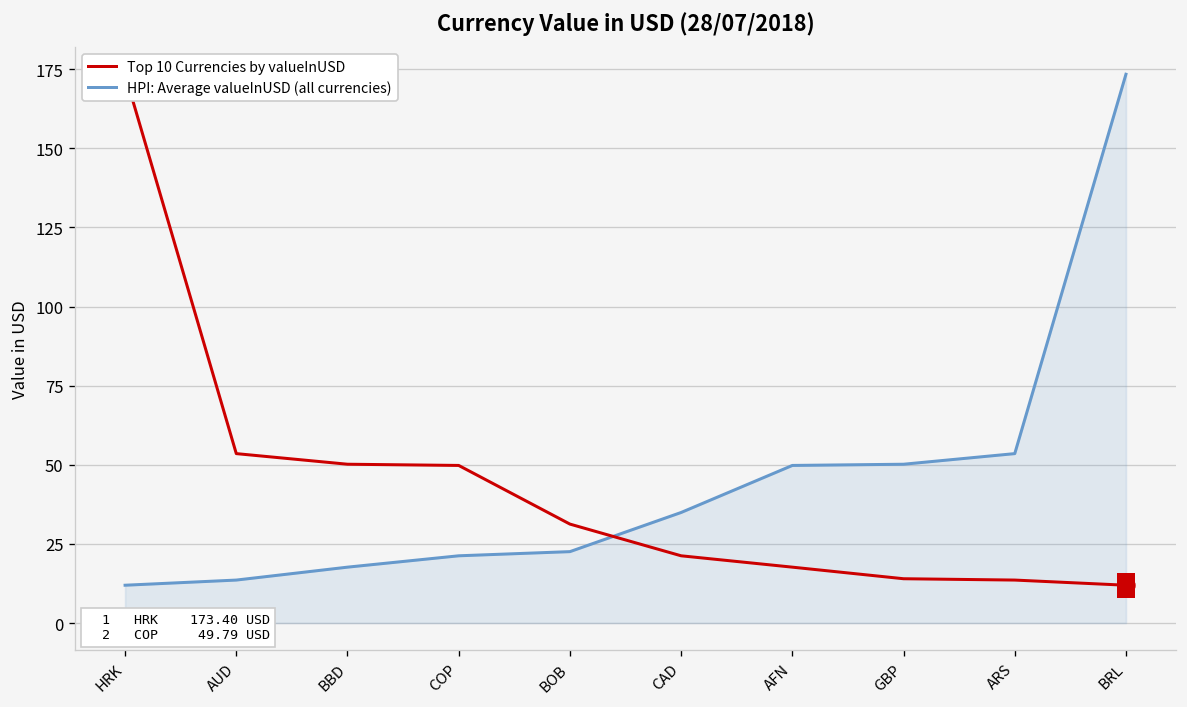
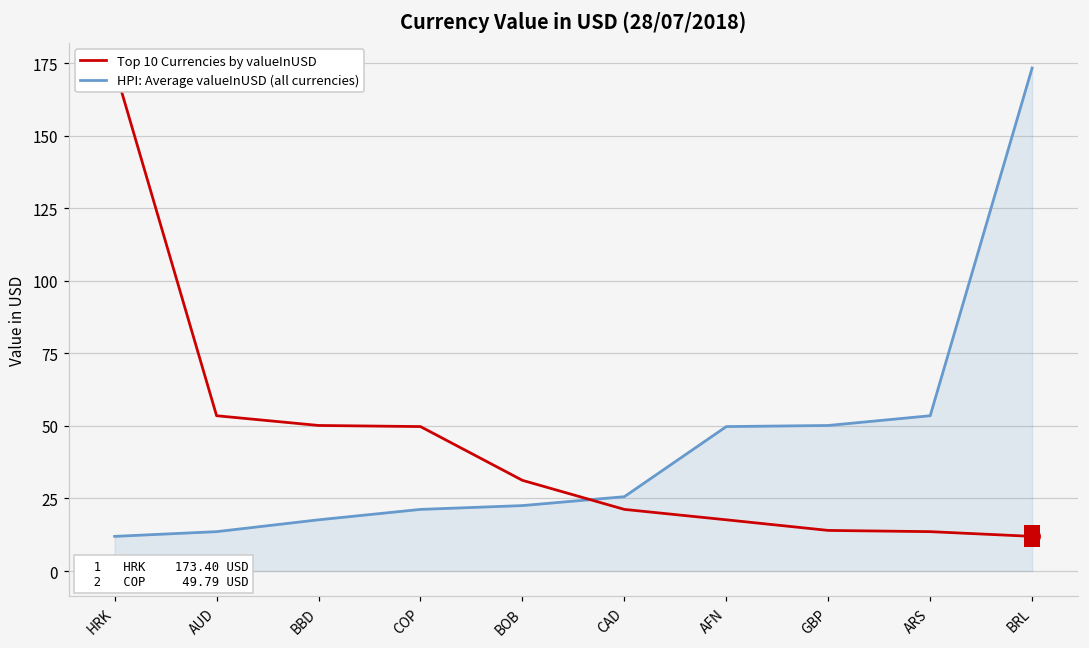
  {
    "HPI: Average valueInUSD (all currencies)": {
      "AUD": 14,
      "BBD": 18,
      "COP": 21,
      "BOB": 23,
-     "CAD": 35,
+     "CAD": 26,
      "AFN": 50,
      "GBP": 50,
      "ARS": 54,
      "BRL": 173
    }
  }
